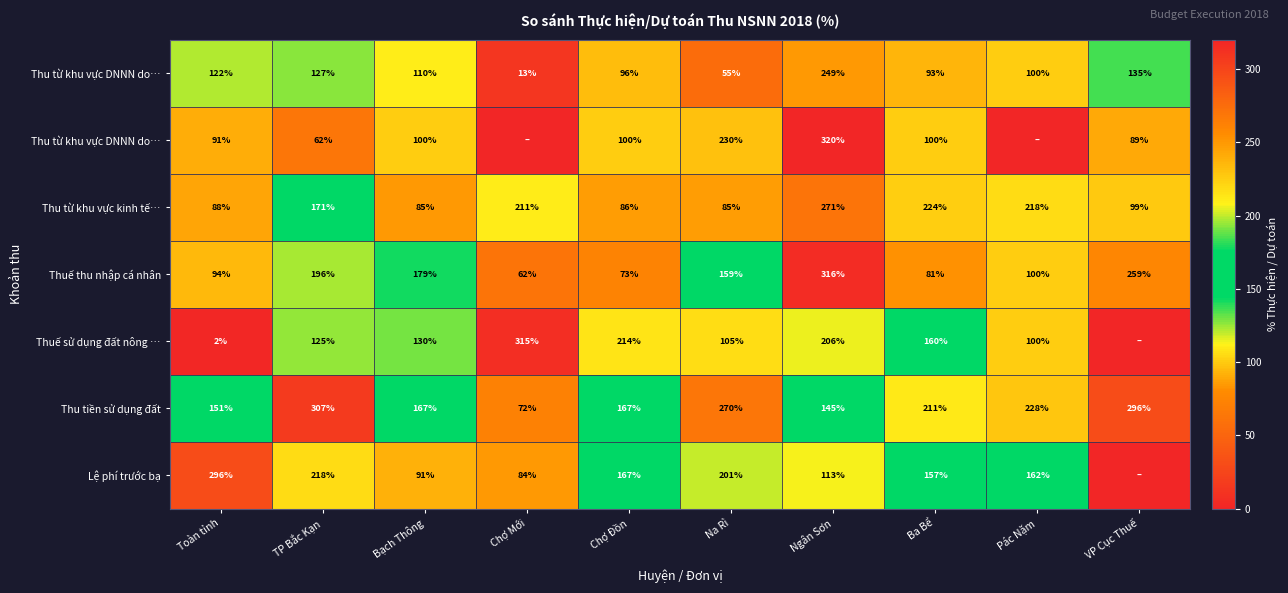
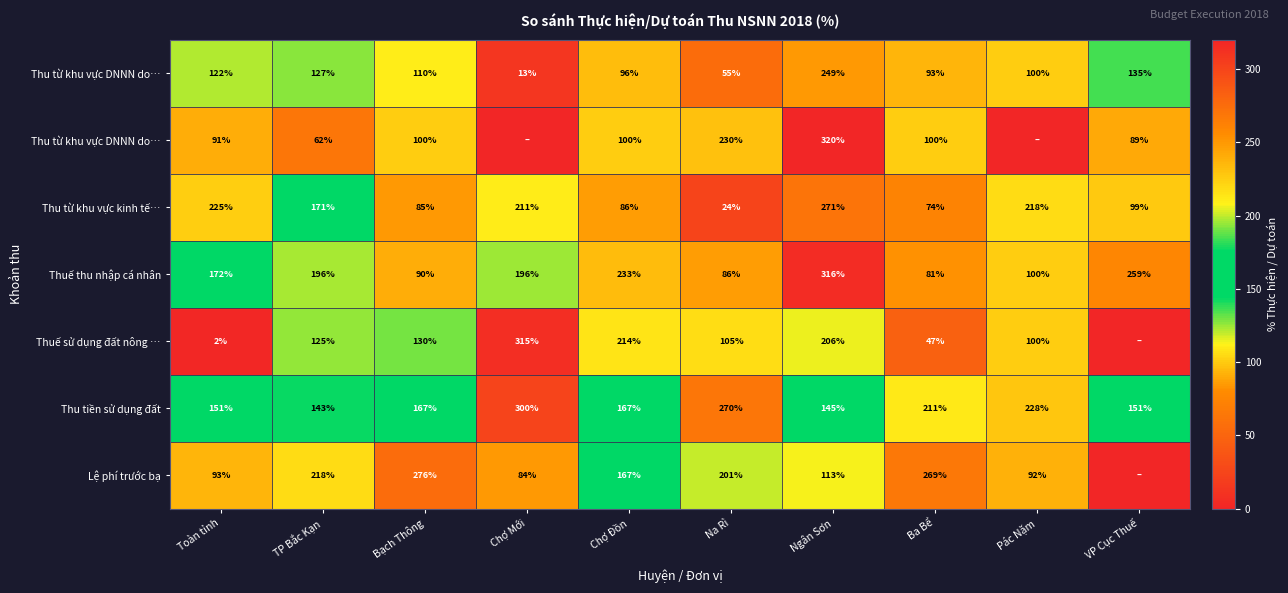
  {
    "Thu từ khu vực kinh tế…": {
-     "Toàn tỉnh": "88%",
+     "Toàn tỉnh": "225%",
      "TP Bắc Kạn": "171%",
      "Bạch Thông": "85%",
      "Chợ Mới": "211%",
      "Chợ Đồn": "86%",
-     "Na Rì": "85%",
+     "Na Rì": "24%",
      "Ngân Sơn": "271%",
-     "Ba Bể": "224%",
+     "Ba Bể": "74%",
      "Pác Nặm": "218%",
      "VP Cục Thuế": "99%"
    },
    "Thuế thu nhập cá nhân": {
-     "Toàn tỉnh": "94%",
+     "Toàn tỉnh": "172%",
      "TP Bắc Kạn": "196%",
-     "Bạch Thông": "179%",
-     "Chợ Mới": "62%",
-     "Chợ Đồn": "73%",
-     "Na Rì": "159%",
+     "Bạch Thông": "90%",
+     "Chợ Mới": "196%",
+     "Chợ Đồn": "233%",
+     "Na Rì": "86%",
      "Ngân Sơn": "316%",
      "Ba Bể": "81%",
      "Pác Nặm": "100%",
      "VP Cục Thuế": "259%"
    },
    "Thuế sử dụng đất nông …": {
      "Toàn tỉnh": "2%",
      "TP Bắc Kạn": "125%",
      "Bạch Thông": "130%",
      "Chợ Mới": "315%",
      "Chợ Đồn": "214%",
      "Na Rì": "105%",
      "Ngân Sơn": "206%",
-     "Ba Bể": "160%",
+     "Ba Bể": "47%",
      "Pác Nặm": "100%"
    },
    "Thu tiền sử dụng đất": {
      "Toàn tỉnh": "151%",
-     "TP Bắc Kạn": "307%",
+     "TP Bắc Kạn": "143%",
      "Bạch Thông": "167%",
-     "Chợ Mới": "72%",
+     "Chợ Mới": "300%",
      "Chợ Đồn": "167%",
      "Na Rì": "270%",
      "Ngân Sơn": "145%",
      "Ba Bể": "211%",
      "Pác Nặm": "228%",
-     "VP Cục Thuế": "296%"
+     "VP Cục Thuế": "151%"
    },
    "Lệ phí trước bạ": {
-     "Toàn tỉnh": "296%",
+     "Toàn tỉnh": "93%",
      "TP Bắc Kạn": "218%",
-     "Bạch Thông": "91%",
+     "Bạch Thông": "276%",
      "Chợ Mới": "84%",
      "Chợ Đồn": "167%",
      "Na Rì": "201%",
      "Ngân Sơn": "113%",
-     "Ba Bể": "157%",
-     "Pác Nặm": "162%"
+     "Ba Bể": "269%",
+     "Pác Nặm": "92%"
    }
  }
